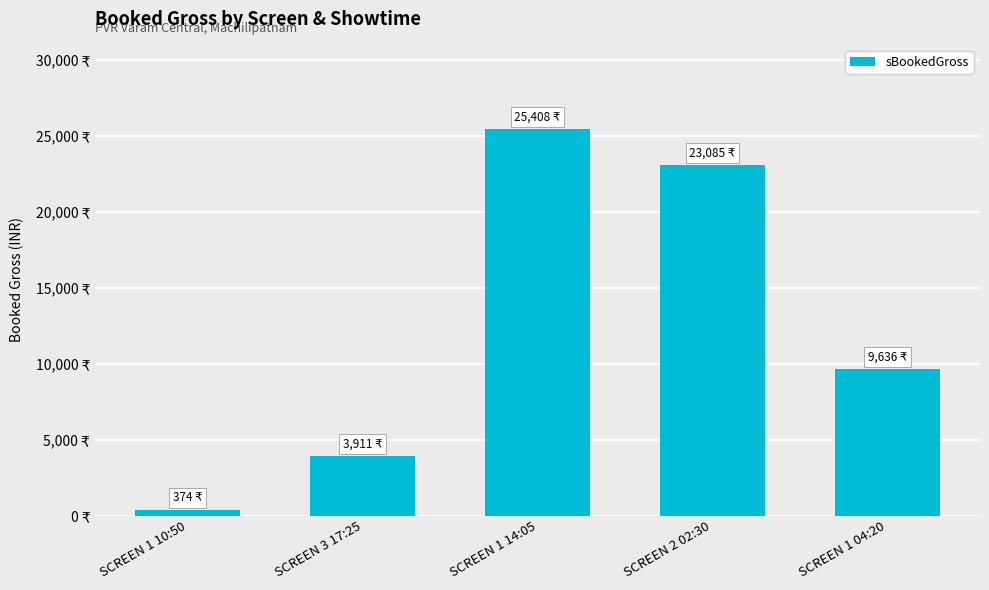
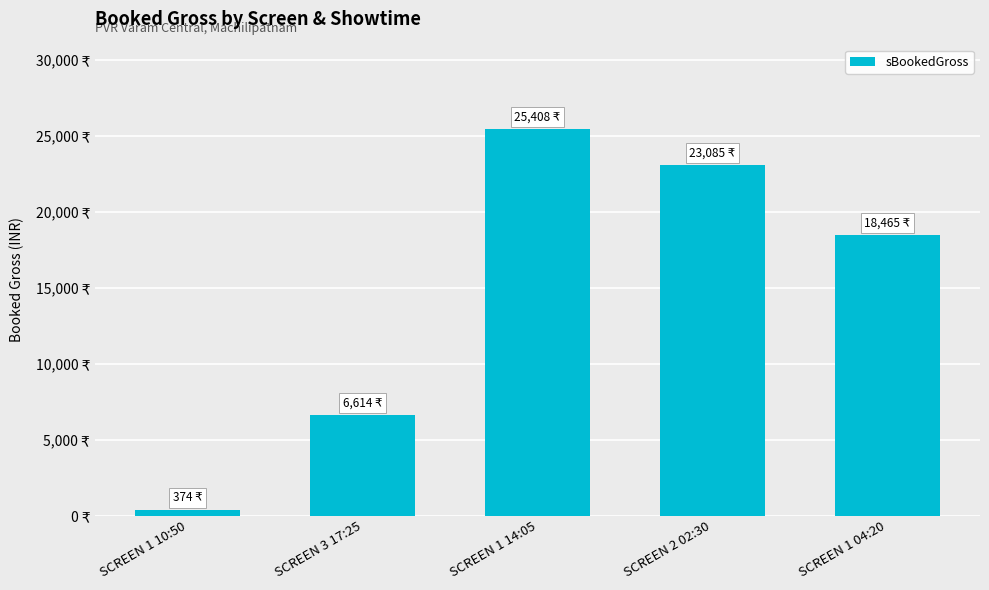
  {
-   "SCREEN 3 17:25": "3,911",
-   "SCREEN 1 04:20": "9,636"
+   "SCREEN 3 17:25": "6,614",
+   "SCREEN 1 04:20": "18,465"
  }
